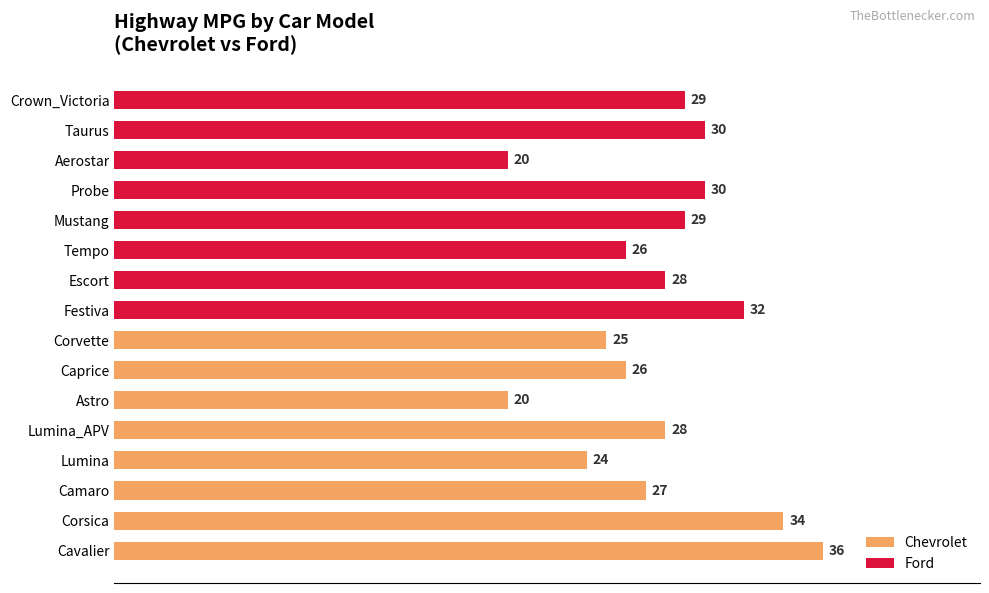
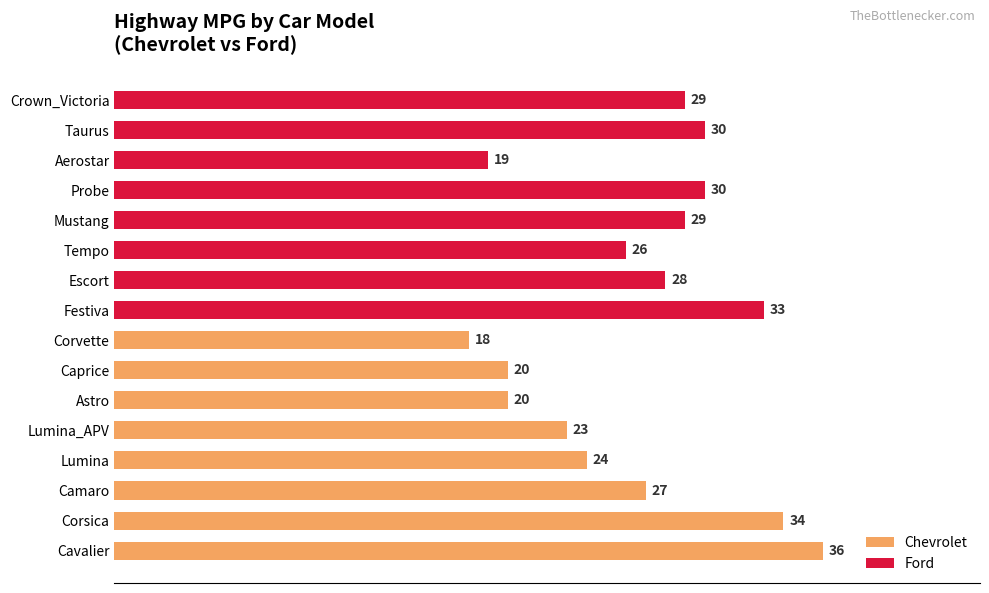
  {
    "Chevrolet": {
-     "Corvette": 25,
-     "Caprice": 26,
+     "Corvette": 18,
+     "Caprice": 20,
      "Astro": 20,
-     "Lumina_APV": 28,
+     "Lumina_APV": 23,
      "Lumina": 24,
      "Camaro": 27,
      "Corsica": 34,
      "Cavalier": 36
    },
    "Ford": {
      "Crown_Victoria": 29,
      "Taurus": 30,
-     "Aerostar": 20,
+     "Aerostar": 19,
      "Probe": 30,
      "Mustang": 29,
      "Tempo": 26,
      "Escort": 28,
-     "Festiva": 32
+     "Festiva": 33
    }
  }
